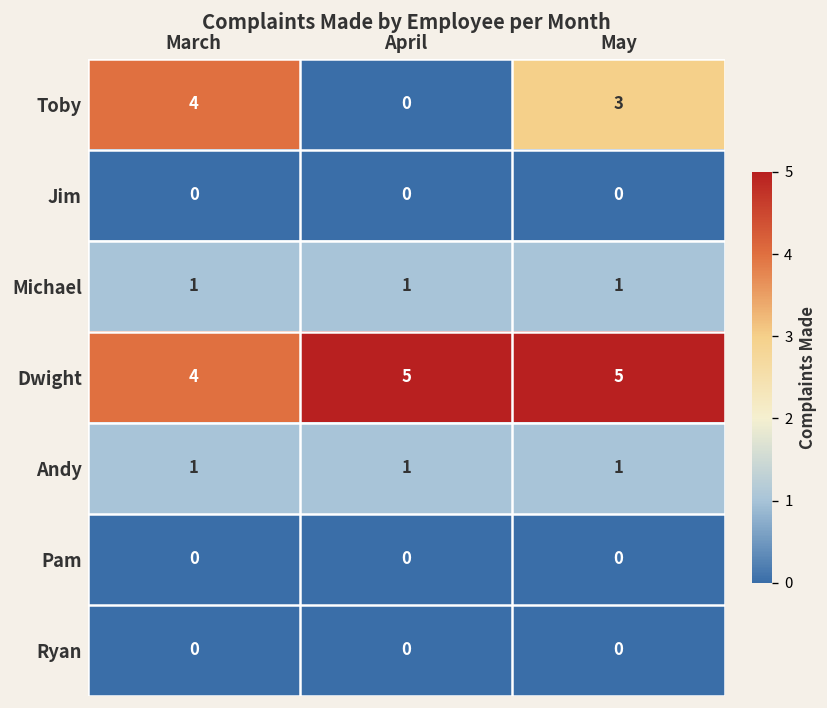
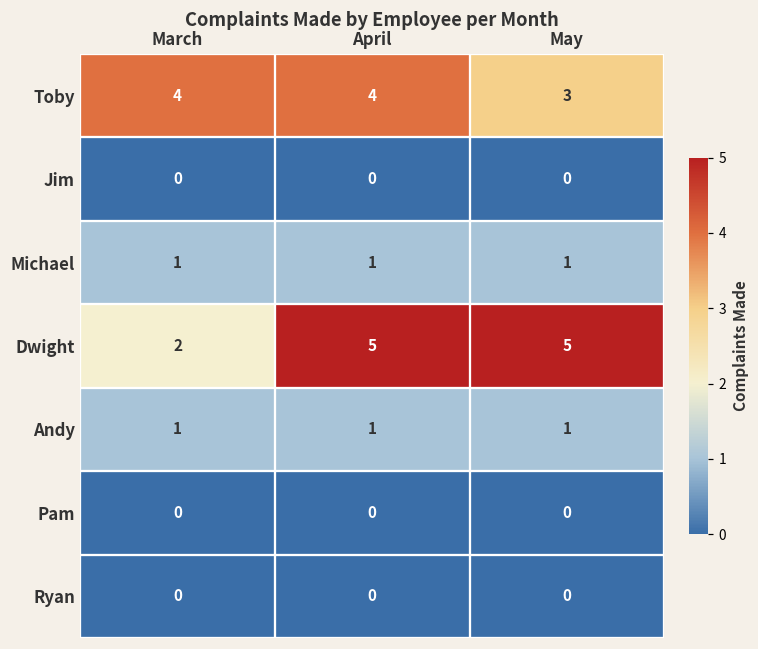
  {
    "Toby": {
      "March": 4,
-     "April": 0,
+     "April": 4,
      "May": 3
    },
    "Jim": {
      "March": 0,
      "April": 0,
      "May": 0
    },
    "Michael": {
      "March": 1,
      "April": 1,
      "May": 1
    },
    "Dwight": {
-     "March": 4,
+     "March": 2,
      "April": 5,
      "May": 5
    },
    "Andy": {
      "March": 1,
      "April": 1,
      "May": 1
    },
    "Pam": {
      "March": 0,
      "April": 0,
      "May": 0
    },
    "Ryan": {
      "March": 0,
      "April": 0,
      "May": 0
    }
  }
